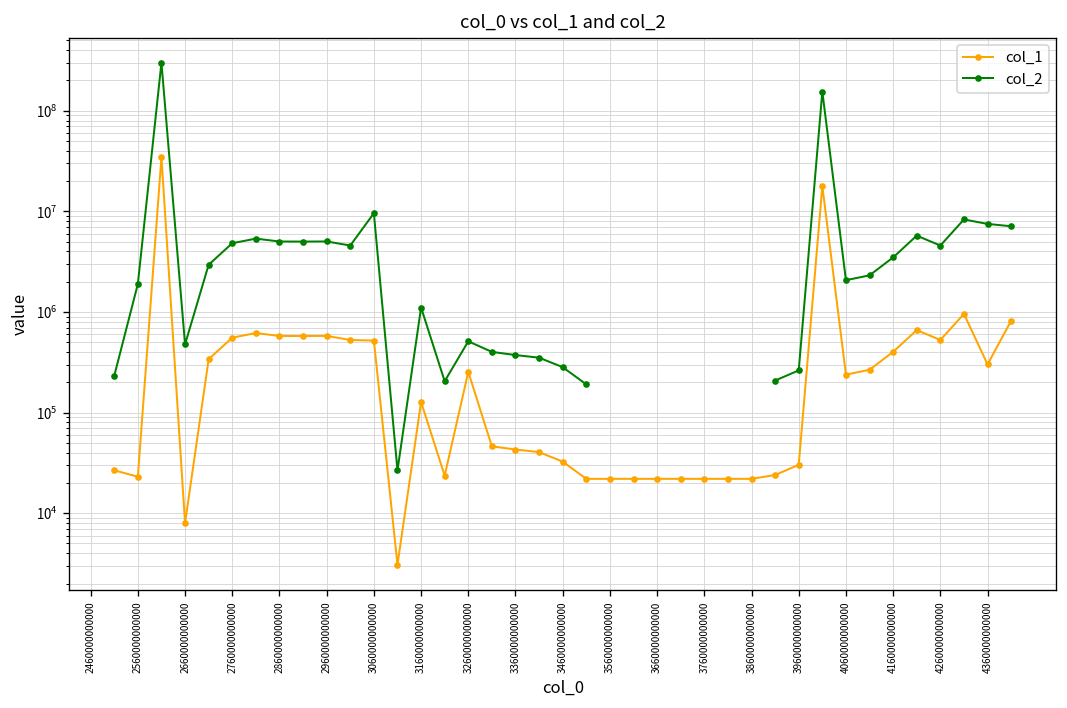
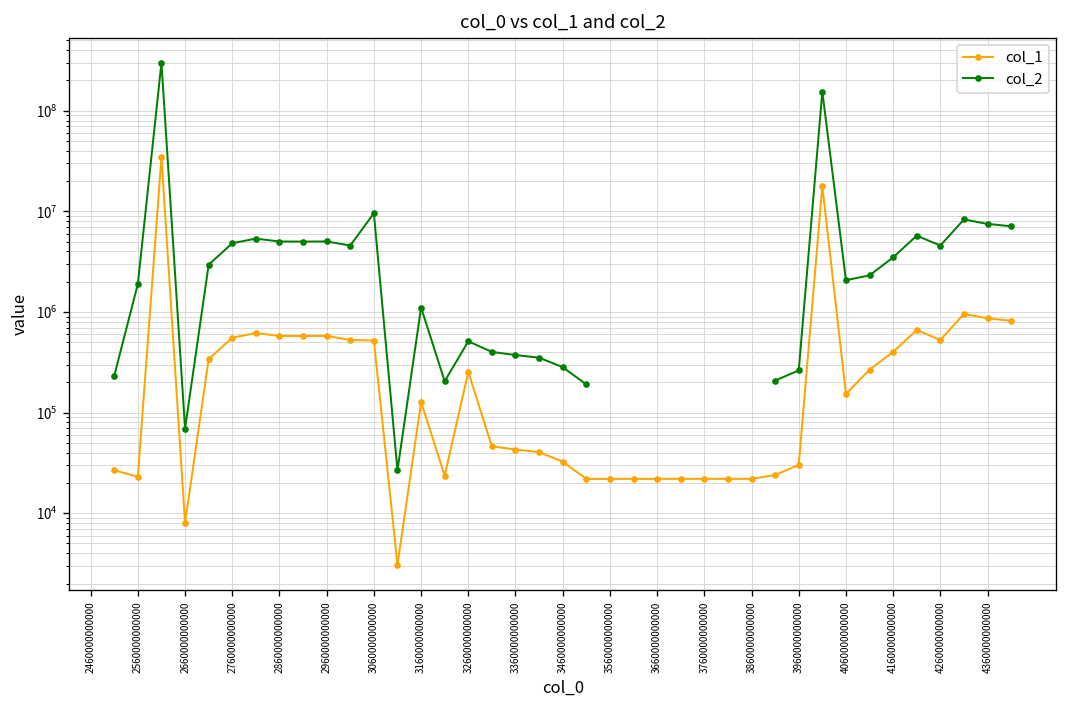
  {
    "col_1": {
      "2560000000000": 23000,
      "2660000000000": 8000,
      "2760000000000": 600000,
      "2860000000000": 600000,
      "2960000000000": 600000,
      "3060000000000": 500000,
      "3160000000000": 130000,
      "3260000000000": 250000,
      "3360000000000": 40000,
      "3460000000000": 33000,
      "3560000000000": 22000,
      "3660000000000": 22000,
      "3760000000000": 22000,
      "3860000000000": 22000,
      "3960000000000": 30000,
-     "4060000000000": 240000,
+     "4060000000000": 150000,
      "4160000000000": 400000,
      "4260000000000": 500000,
-     "4360000000000": 300000
+     "4360000000000": 900000
    },
    "col_2": {
      "2560000000000": 1900000,
-     "2660000000000": 500000,
+     "2660000000000": 70000,
      "2760000000000": 5000000,
      "2860000000000": 5000000,
      "2960000000000": 5000000,
      "3060000000000": 10000000,
      "3160000000000": 1100000,
      "3260000000000": 500000,
      "3360000000000": 400000,
      "3460000000000": 280000,
      "3960000000000": 260000,
      "4060000000000": 2100000,
      "4160000000000": 3500000,
      "4260000000000": 5000000,
      "4360000000000": 8000000
    }
  }
